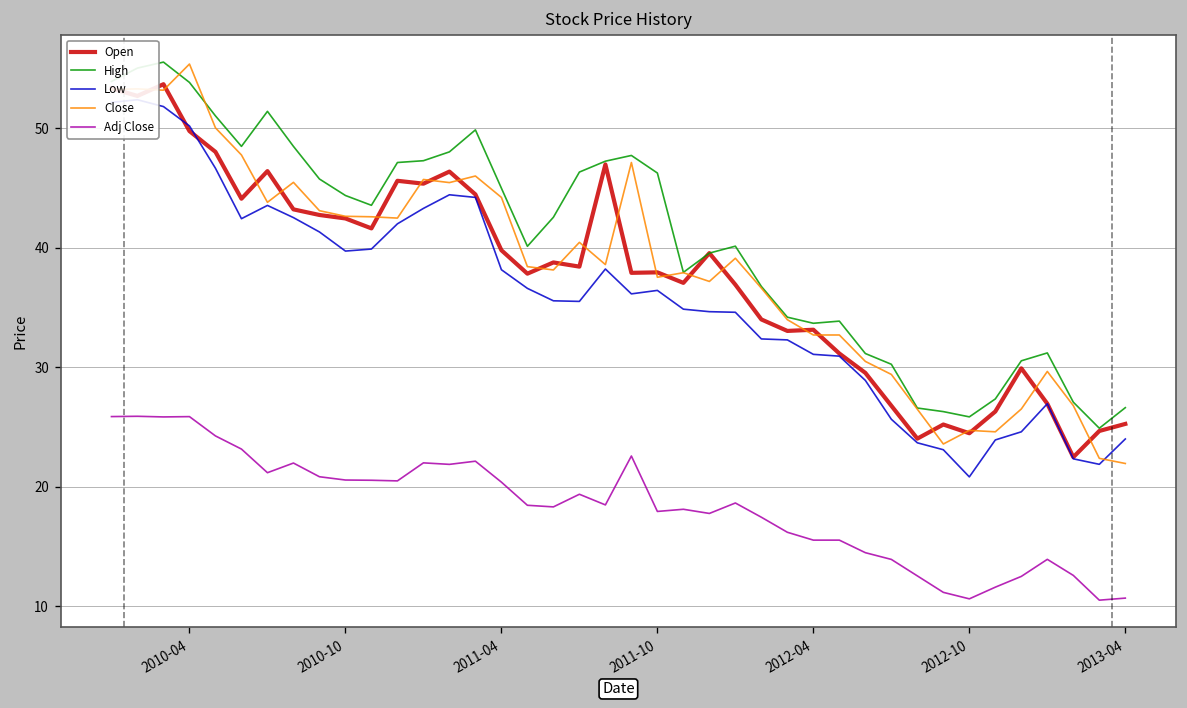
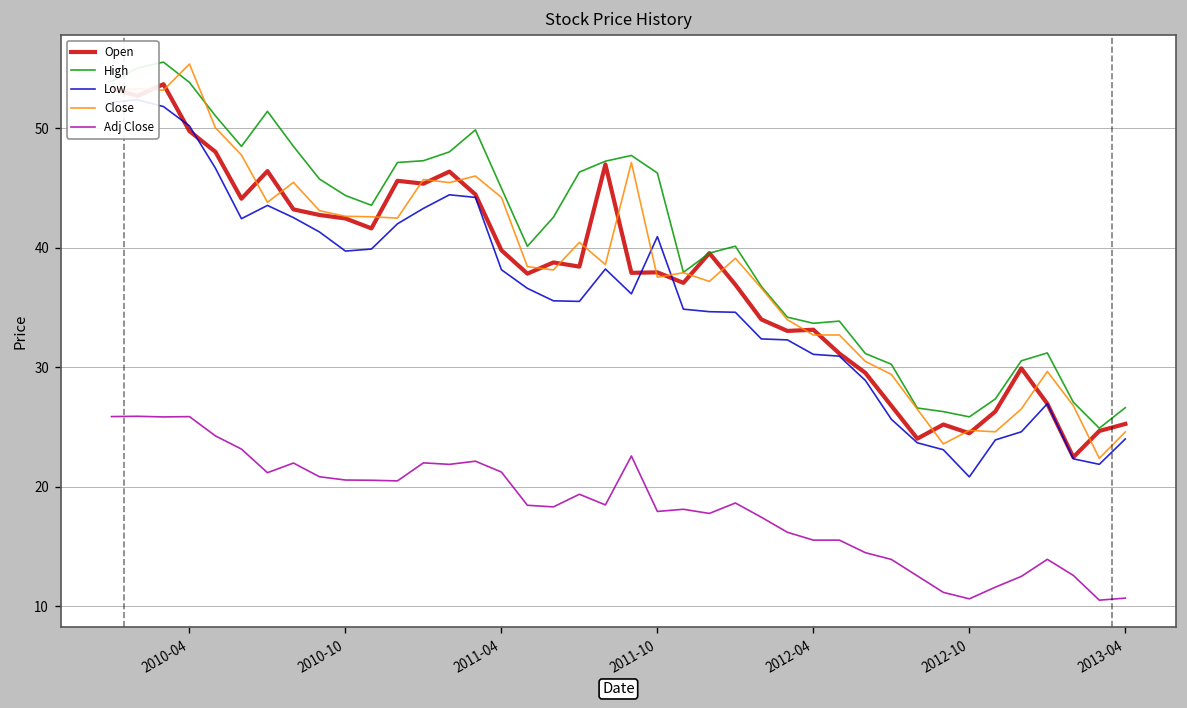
  {
    "Open": {
      "2010-04": 50,
      "2011-04": 40,
      "2011-10": 38,
      "2012-04": 33,
      "2013-04": 25
    },
    "High": {
      "2010-04": 54,
      "2010-10": 44,
      "2011-04": 45,
      "2011-10": 46,
      "2012-04": 34,
      "2012-10": 26,
      "2013-04": 27
    },
    "Low": {
      "2010-04": 50,
      "2010-10": 40,
      "2011-04": 38,
-     "2011-10": 36,
+     "2011-10": 41,
      "2012-04": 31,
      "2012-10": 21,
      "2013-04": 24
    },
    "Close": {
      "2010-04": 55,
      "2011-04": 44,
      "2011-10": 38,
      "2012-04": 33,
-     "2013-04": 22
+     "2013-04": 25
    },
    "Adj Close": {
      "2010-04": 26,
      "2010-10": 21,
-     "2011-04": 20,
+     "2011-04": 21,
      "2011-10": 18,
      "2012-04": 16,
      "2012-10": 11,
      "2013-04": 11
    }
  }
